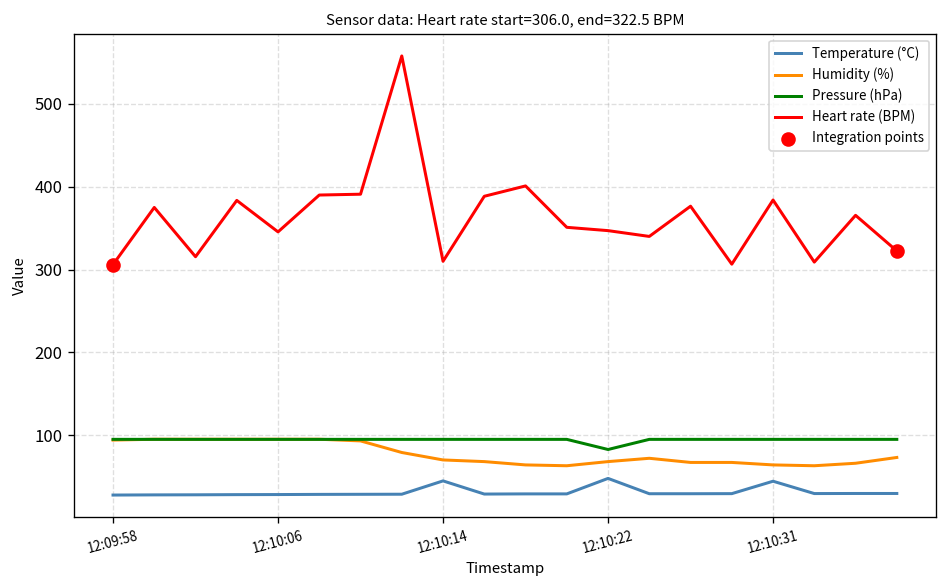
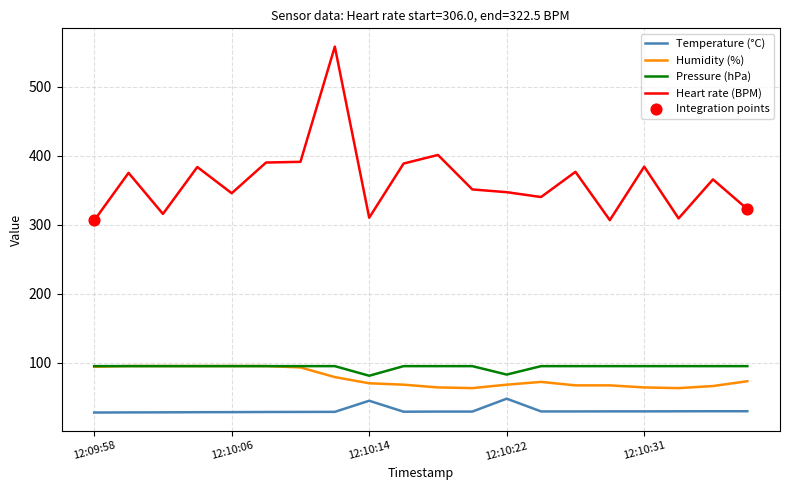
  {
    "Temperature (°C)": {
      "12:09:58": 30,
      "12:10:06": 30,
      "12:10:14": 40,
      "12:10:22": 50,
-     "12:10:31": 40
+     "12:10:31": 30
    },
    "Humidity (%)": {
      "12:10:14": 70,
      "12:10:22": 70,
      "12:10:31": 60
    },
    "Pressure (hPa)": {
-     "12:10:14": 90,
+     "12:10:14": 80,
      "12:10:22": 80,
      "12:10:31": 90
    }
  }
